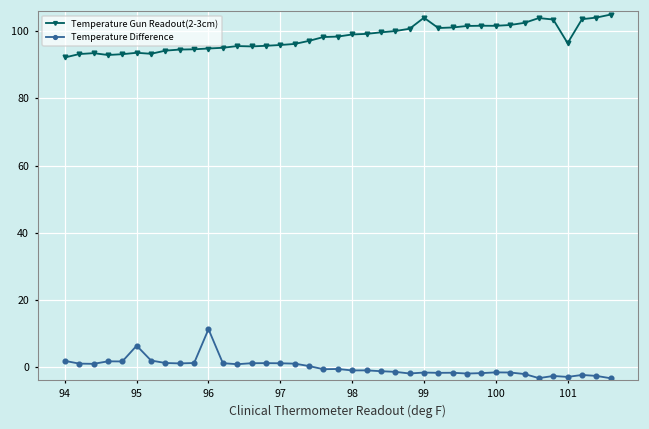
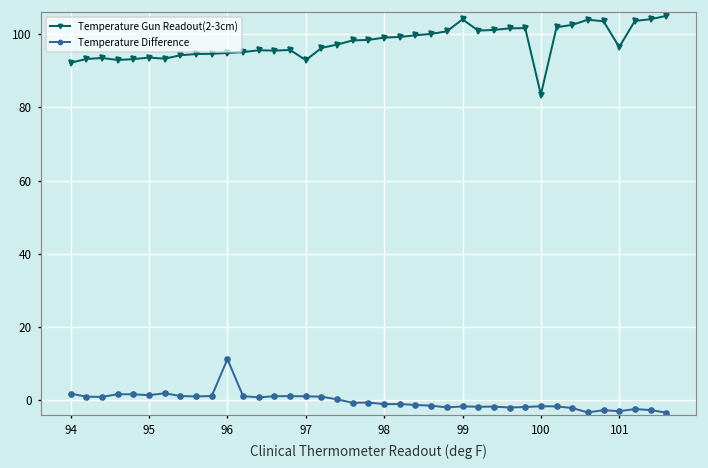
  {
    "Temperature Gun Readout(2-3cm)": {
      "94": 92,
      "95": 94,
      "96": 95,
-     "97": 96,
+     "97": 93,
      "98": 99,
      "99": 104,
-     "100": 102,
+     "100": 83,
      "101": 96
    },
    "Temperature Difference": {
      "94": 2,
-     "95": 6,
+     "95": 1,
      "96": 11,
      "97": 1,
      "98": -1,
      "99": -2,
      "100": -2,
      "101": -3
    }
  }
